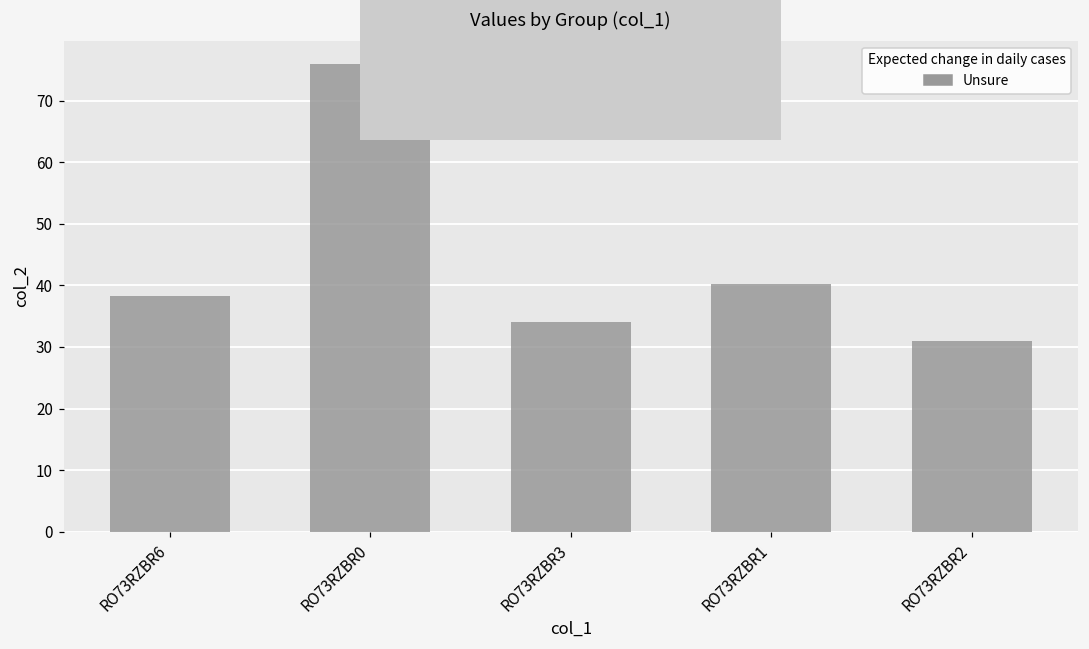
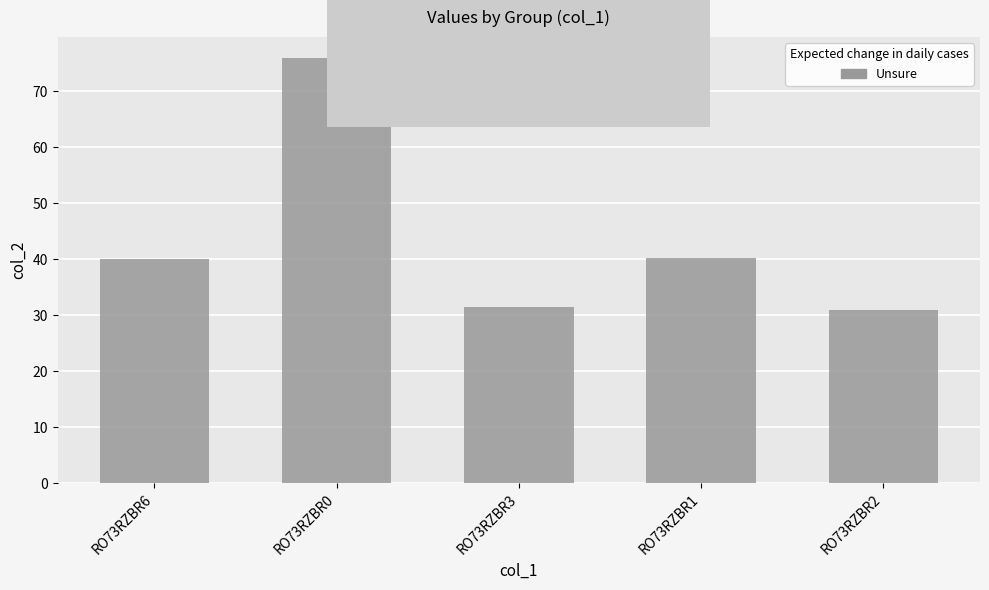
  {
-   "RO73RZBR6": 38,
+   "RO73RZBR6": 40,
    "RO73RZBR0": 76,
-   "RO73RZBR3": 34,
+   "RO73RZBR3": 31,
    "RO73RZBR1": 40,
    "RO73RZBR2": 31
  }
